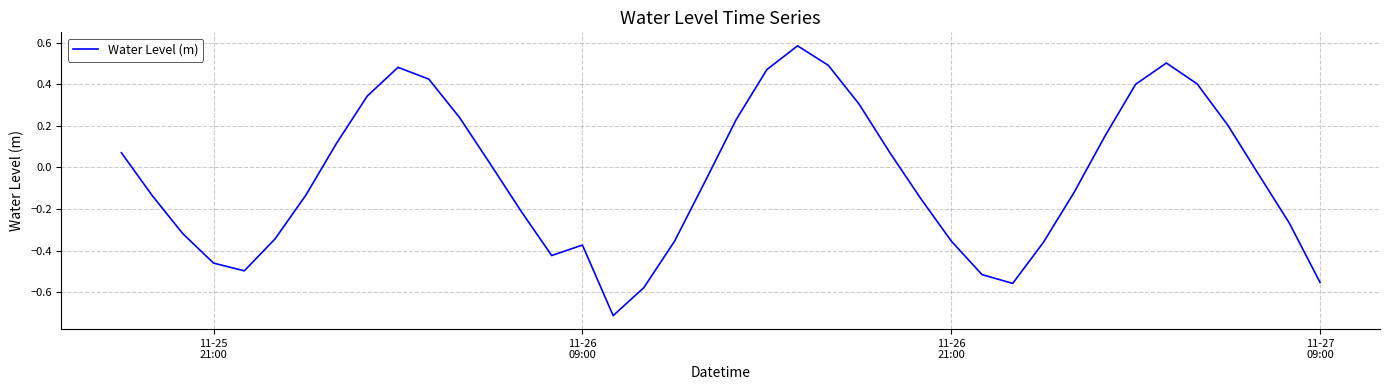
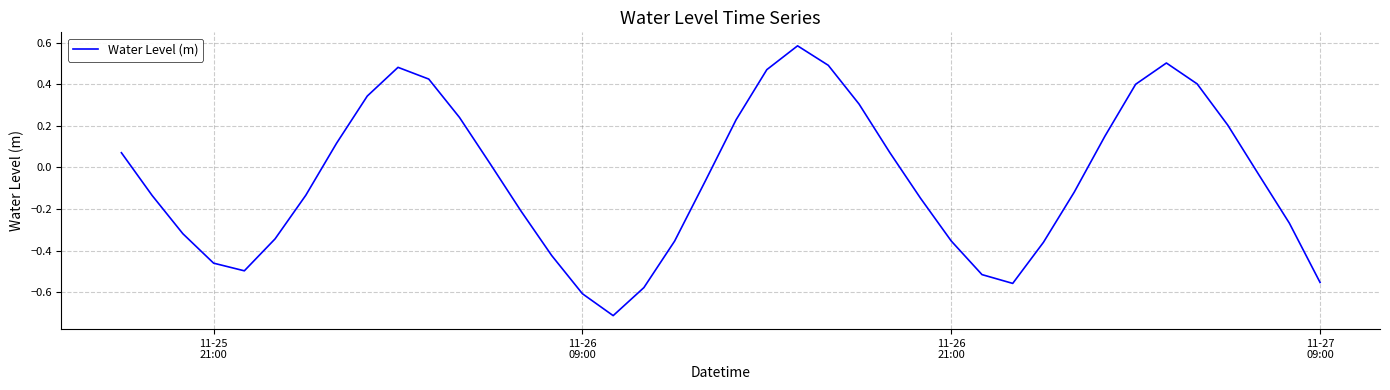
  {
    "11-25 21:00": -0.46,
-   "11-26 09:00": -0.37,
+   "11-26 09:00": -0.61,
    "11-26 21:00": -0.35,
    "11-27 09:00": -0.55
  }
